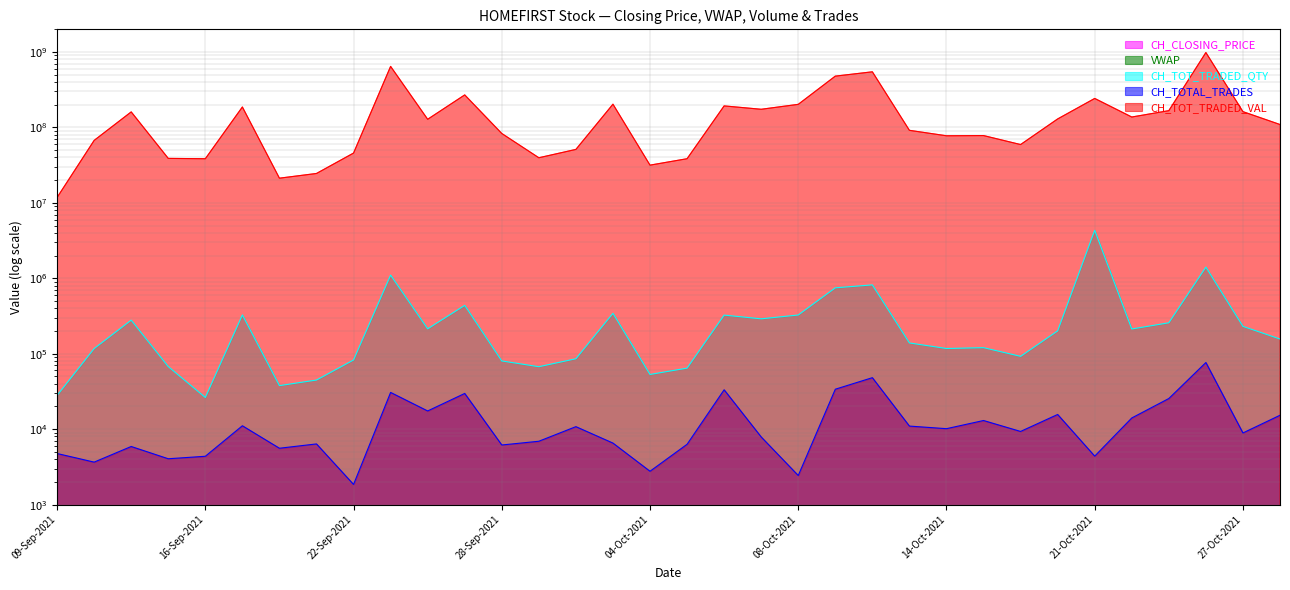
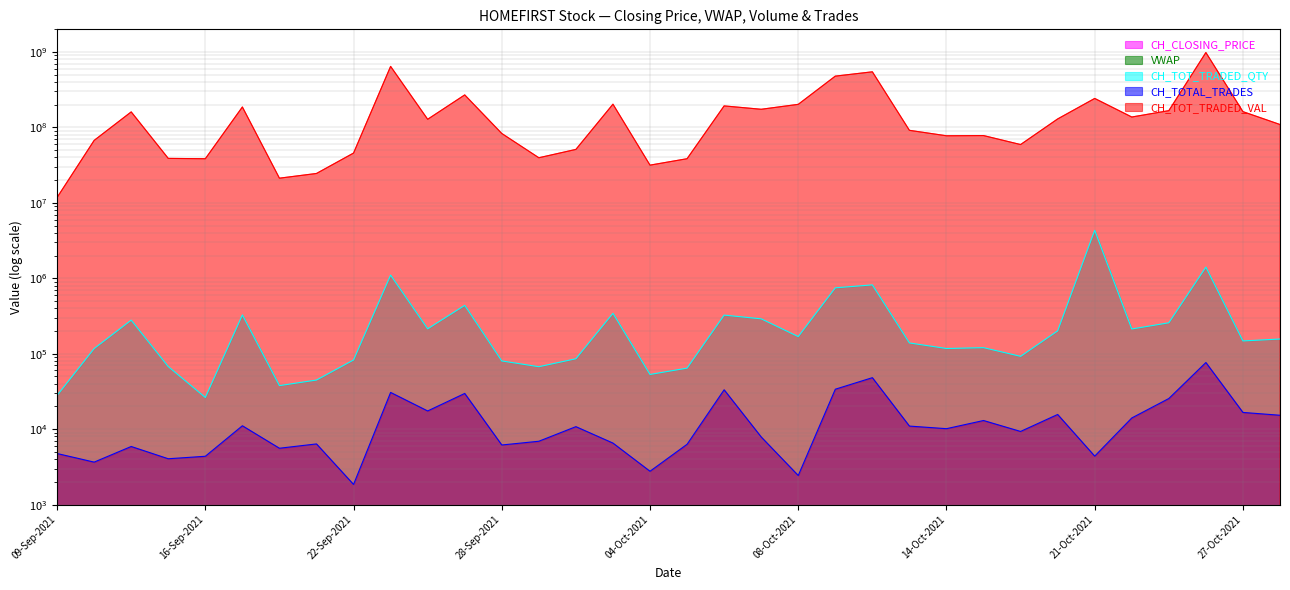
  {
    "CH_TOT_TRADED_QTY": {
      "09-Sep-2021": 28000,
      "16-Sep-2021": 26000,
      "22-Sep-2021": 80000,
      "28-Sep-2021": 80000,
      "04-Oct-2021": 50000,
-     "08-Oct-2021": 330000,
+     "08-Oct-2021": 170000,
      "14-Oct-2021": 120000,
      "21-Oct-2021": 4000000,
-     "27-Oct-2021": 230000
+     "27-Oct-2021": 150000
    },
    "CH_TOTAL_TRADES": {
      "09-Sep-2021": 5000,
      "16-Sep-2021": 4000,
      "22-Sep-2021": 1900,
      "28-Sep-2021": 6000,
      "04-Oct-2021": 2800,
      "08-Oct-2021": 2400,
      "14-Oct-2021": 10000,
      "21-Oct-2021": 4000,
-     "27-Oct-2021": 9000
+     "27-Oct-2021": 17000
    },
    "CH_TOT_TRADED_VAL": {
      "09-Sep-2021": 12000000,
      "16-Sep-2021": 40000000,
      "22-Sep-2021": 50000000,
      "28-Sep-2021": 80000000,
      "04-Oct-2021": 32000000,
      "08-Oct-2021": 200000000,
      "14-Oct-2021": 80000000,
      "21-Oct-2021": 240000000,
      "27-Oct-2021": 160000000
    }
  }
